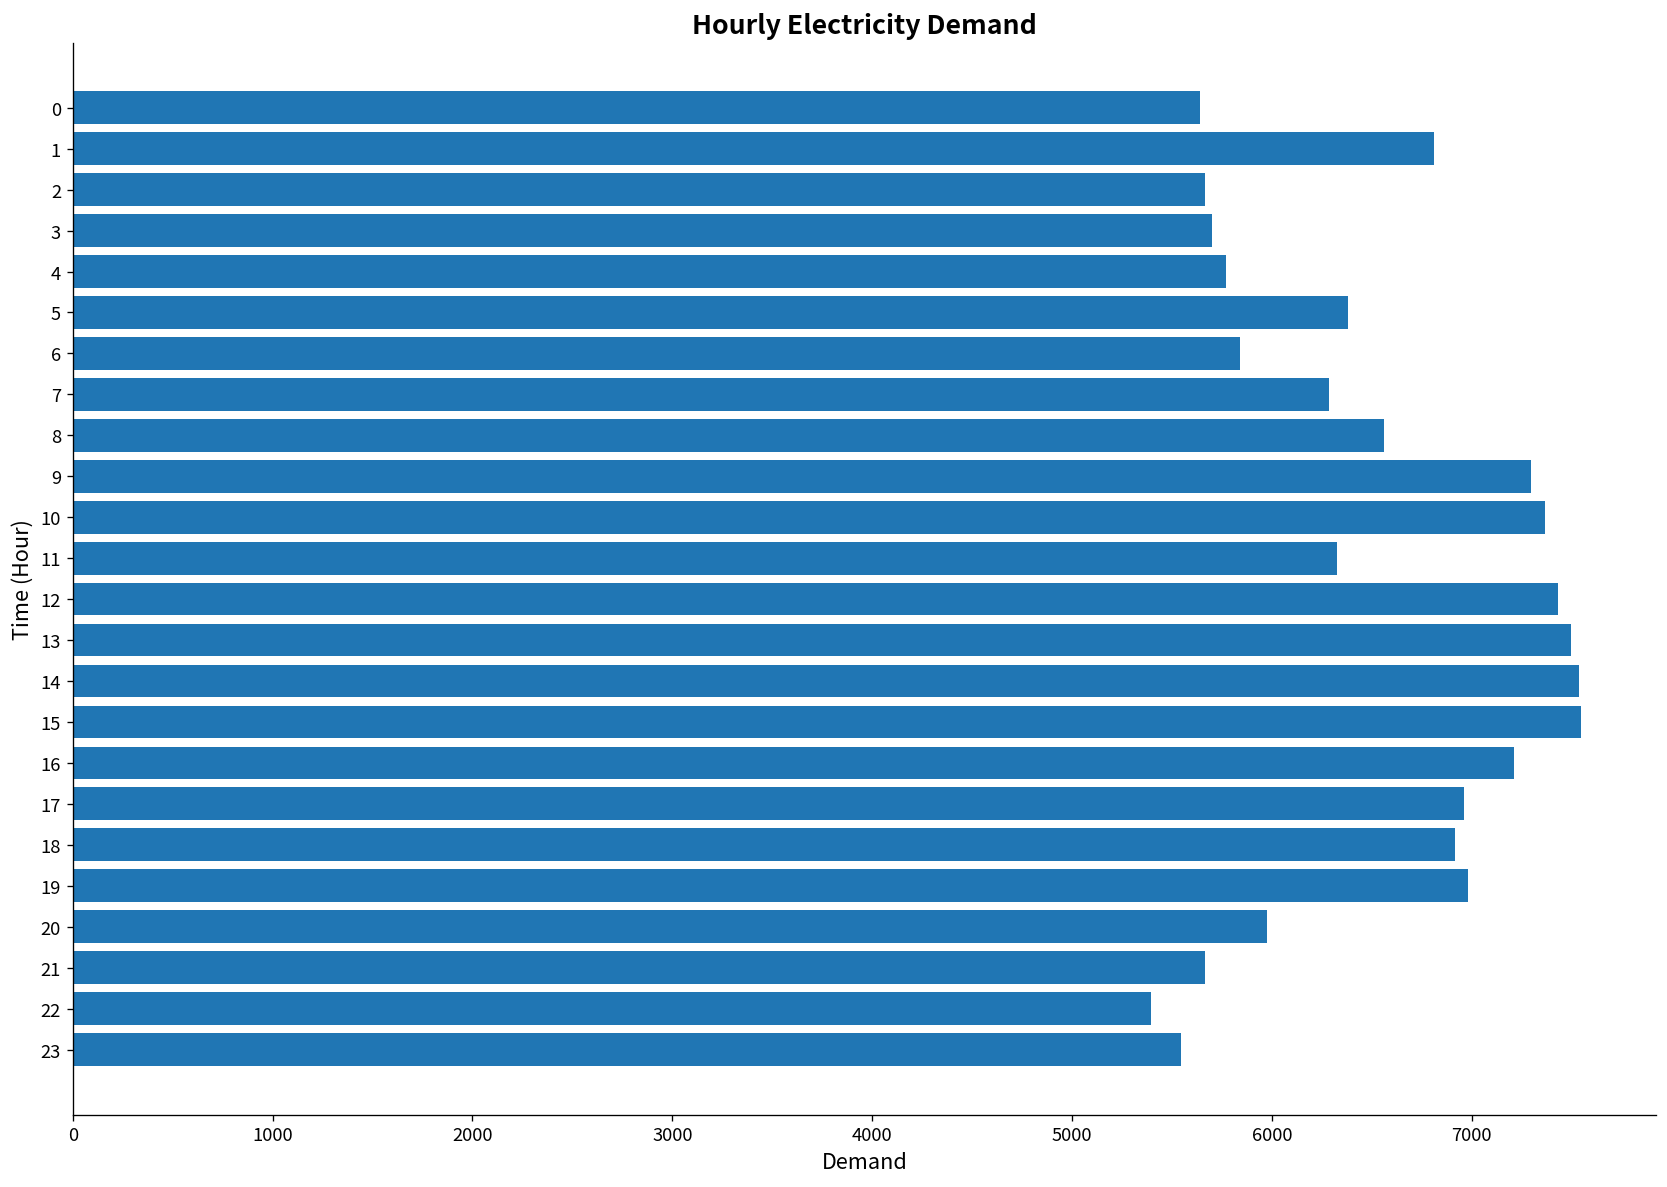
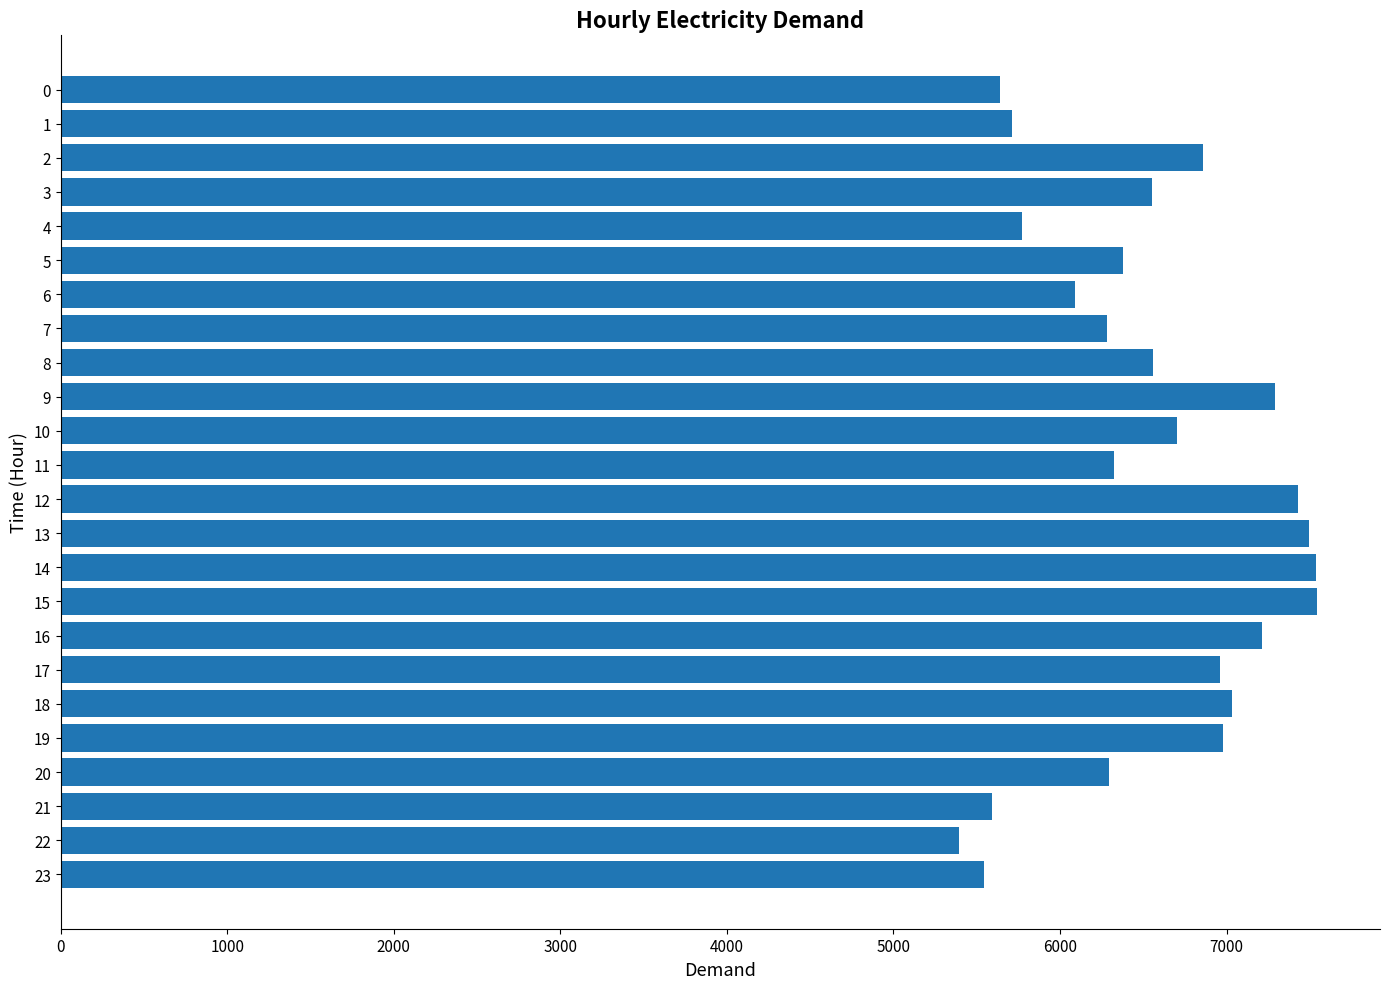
  {
    "0": 5640,
-   "1": 6810,
-   "2": 5670,
-   "3": 5700,
+   "1": 5710,
+   "2": 6860,
+   "3": 6550,
    "4": 5770,
    "5": 6380,
-   "6": 5840,
+   "6": 6090,
    "7": 6290,
    "8": 6560,
    "9": 7290,
-   "10": 7370,
+   "10": 6700,
    "11": 6330,
    "12": 7430,
    "13": 7490,
    "14": 7540,
    "15": 7540,
    "16": 7210,
    "17": 6960,
-   "18": 6920,
+   "18": 7030,
    "19": 6980,
-   "20": 5980,
-   "21": 5670,
+   "20": 6290,
+   "21": 5590,
    "22": 5390,
    "23": 5540
  }
